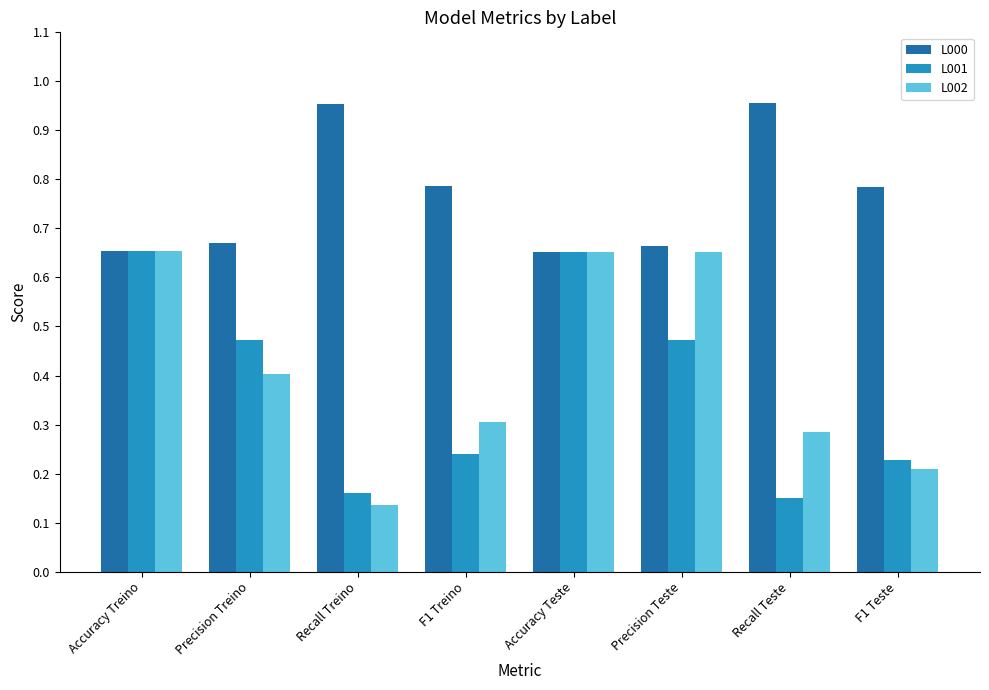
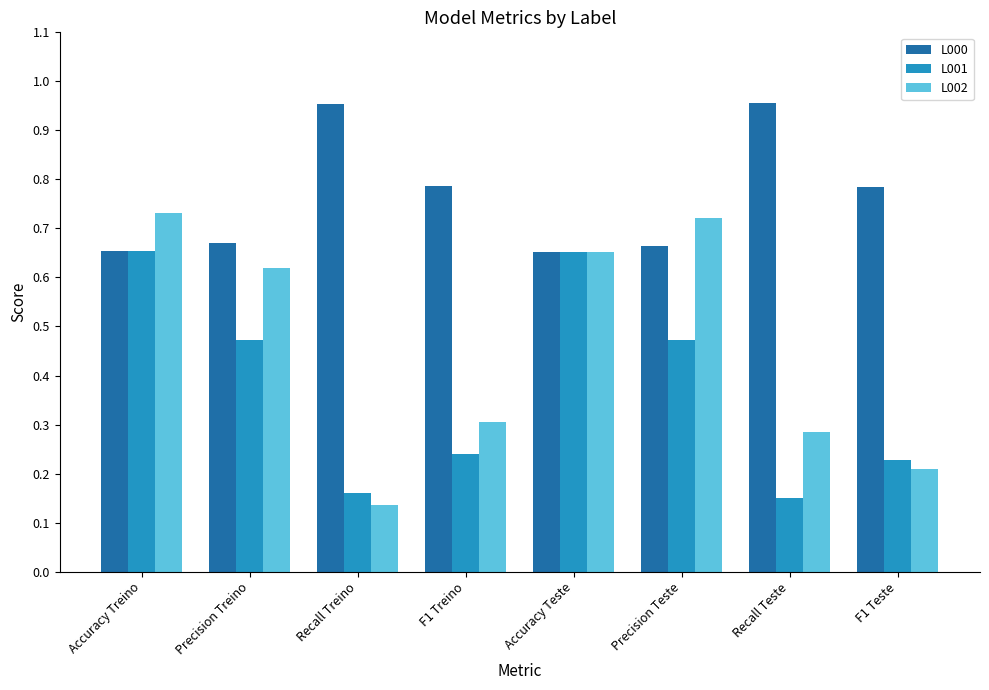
  {
    "L002": {
-     "Accuracy Treino": 0.65,
-     "Precision Treino": 0.40,
+     "Accuracy Treino": 0.73,
+     "Precision Treino": 0.62,
      "Recall Treino": 0.14,
      "F1 Treino": 0.31,
      "Accuracy Teste": 0.65,
-     "Precision Teste": 0.65,
+     "Precision Teste": 0.72,
      "Recall Teste": 0.28,
      "F1 Teste": 0.21
    }
  }
